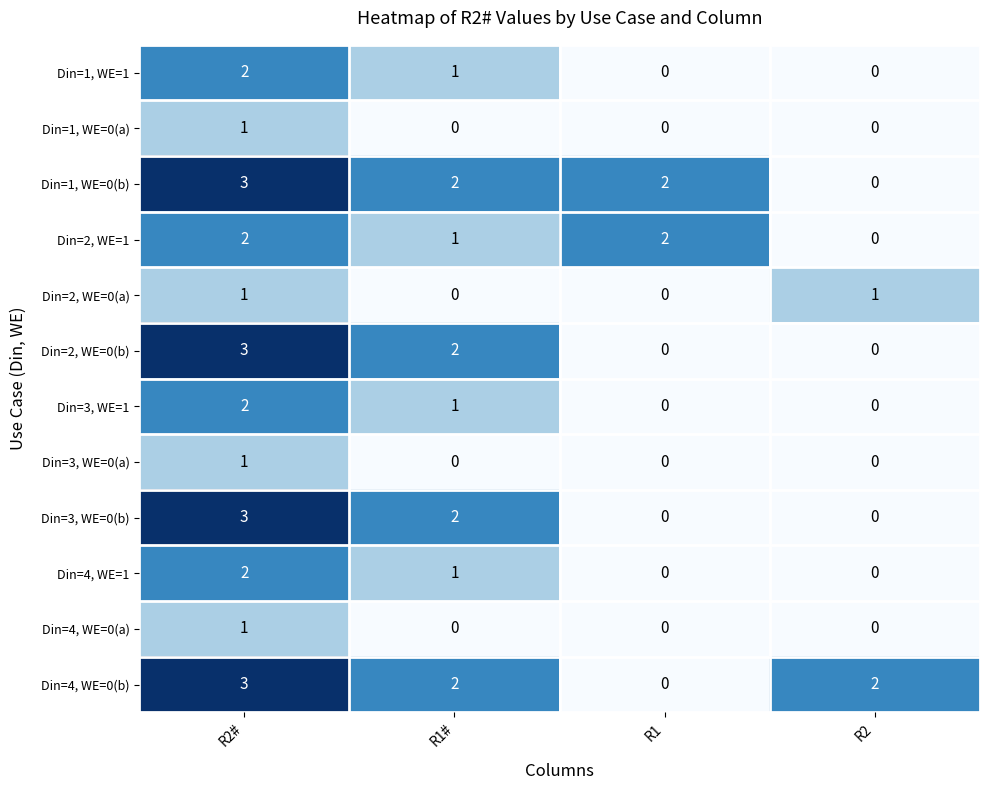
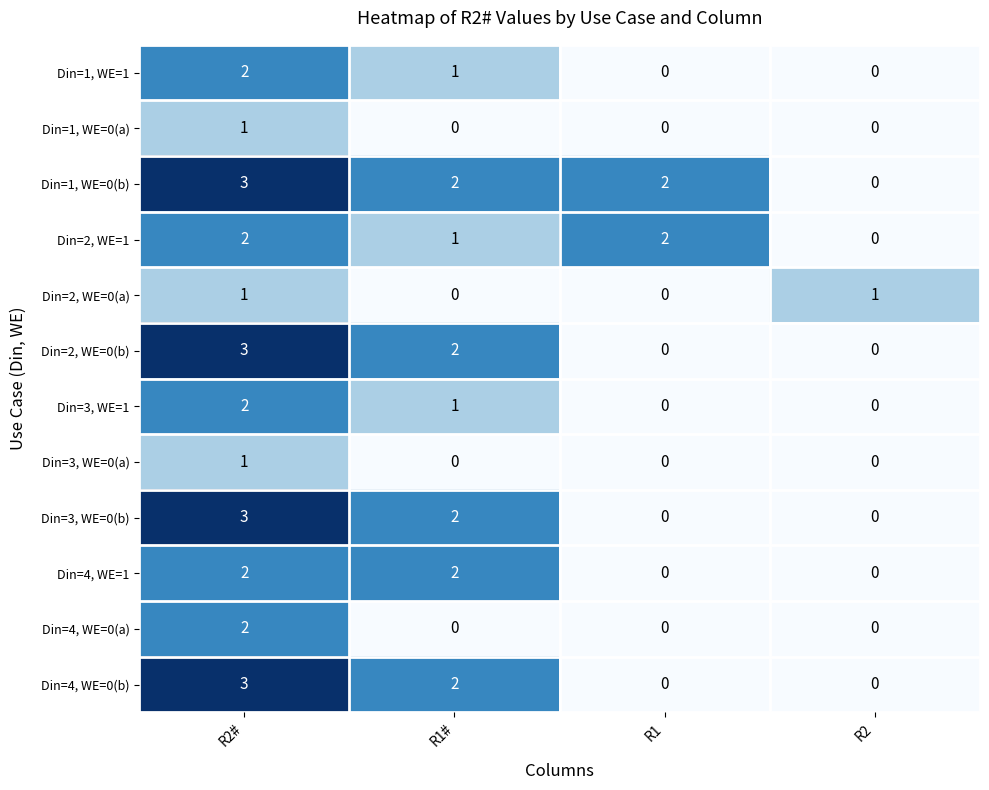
  {
    "Din=1, WE=1": {
      "R2#": 2,
      "R1#": 1,
      "R1": 0,
      "R2": 0
    },
    "Din=1, WE=0(a)": {
      "R2#": 1,
      "R1#": 0,
      "R1": 0,
      "R2": 0
    },
    "Din=1, WE=0(b)": {
      "R2#": 3,
      "R1#": 2,
      "R1": 2,
      "R2": 0
    },
    "Din=2, WE=1": {
      "R2#": 2,
      "R1#": 1,
      "R1": 2,
      "R2": 0
    },
    "Din=2, WE=0(a)": {
      "R2#": 1,
      "R1#": 0,
      "R1": 0,
      "R2": 1
    },
    "Din=2, WE=0(b)": {
      "R2#": 3,
      "R1#": 2,
      "R1": 0,
      "R2": 0
    },
    "Din=3, WE=1": {
      "R2#": 2,
      "R1#": 1,
      "R1": 0,
      "R2": 0
    },
    "Din=3, WE=0(a)": {
      "R2#": 1,
      "R1#": 0,
      "R1": 0,
      "R2": 0
    },
    "Din=3, WE=0(b)": {
      "R2#": 3,
      "R1#": 2,
      "R1": 0,
      "R2": 0
    },
    "Din=4, WE=1": {
      "R2#": 2,
-     "R1#": 1,
+     "R1#": 2,
      "R1": 0,
      "R2": 0
    },
    "Din=4, WE=0(a)": {
-     "R2#": 1,
+     "R2#": 2,
      "R1#": 0,
      "R1": 0,
      "R2": 0
    },
    "Din=4, WE=0(b)": {
      "R2#": 3,
      "R1#": 2,
      "R1": 0,
-     "R2": 2
+     "R2": 0
    }
  }
